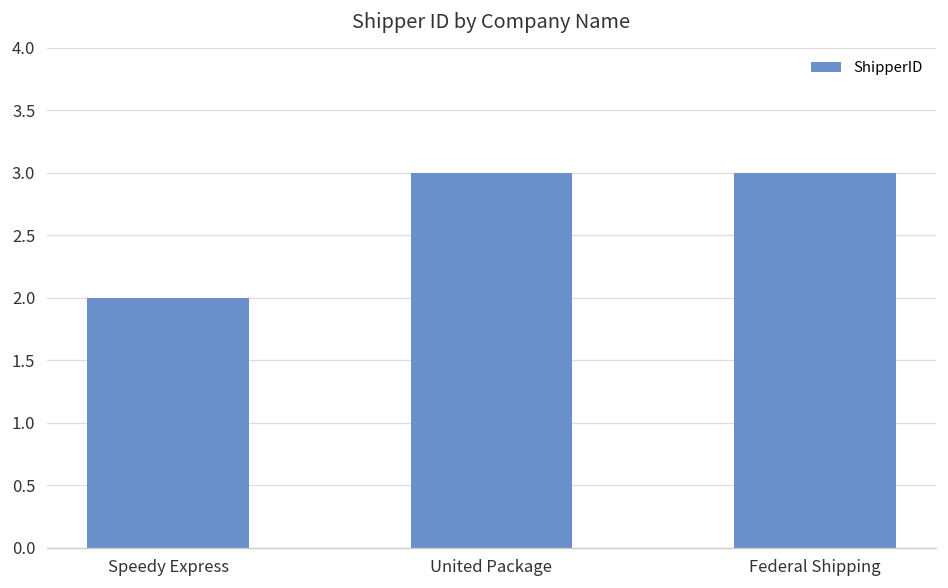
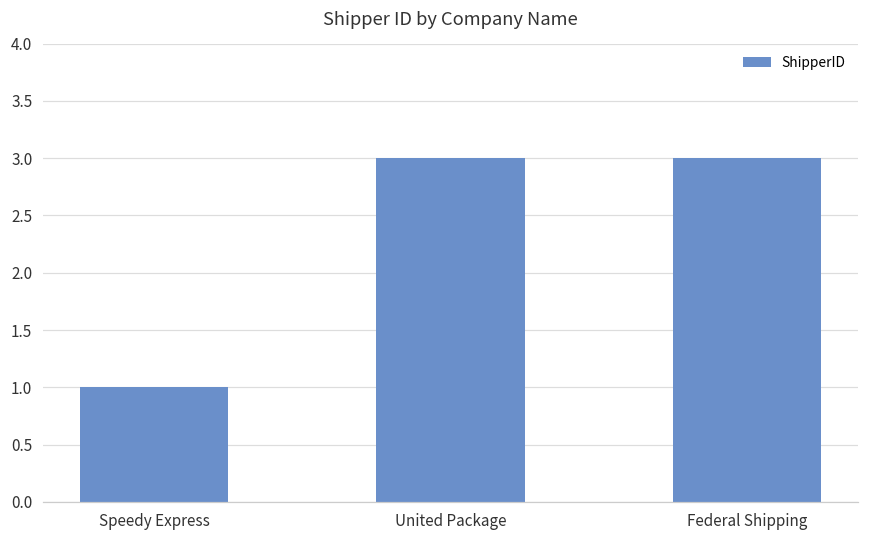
  {
-   "Speedy Express": 2,
+   "Speedy Express": 1,
    "United Package": 3,
    "Federal Shipping": 3
  }
